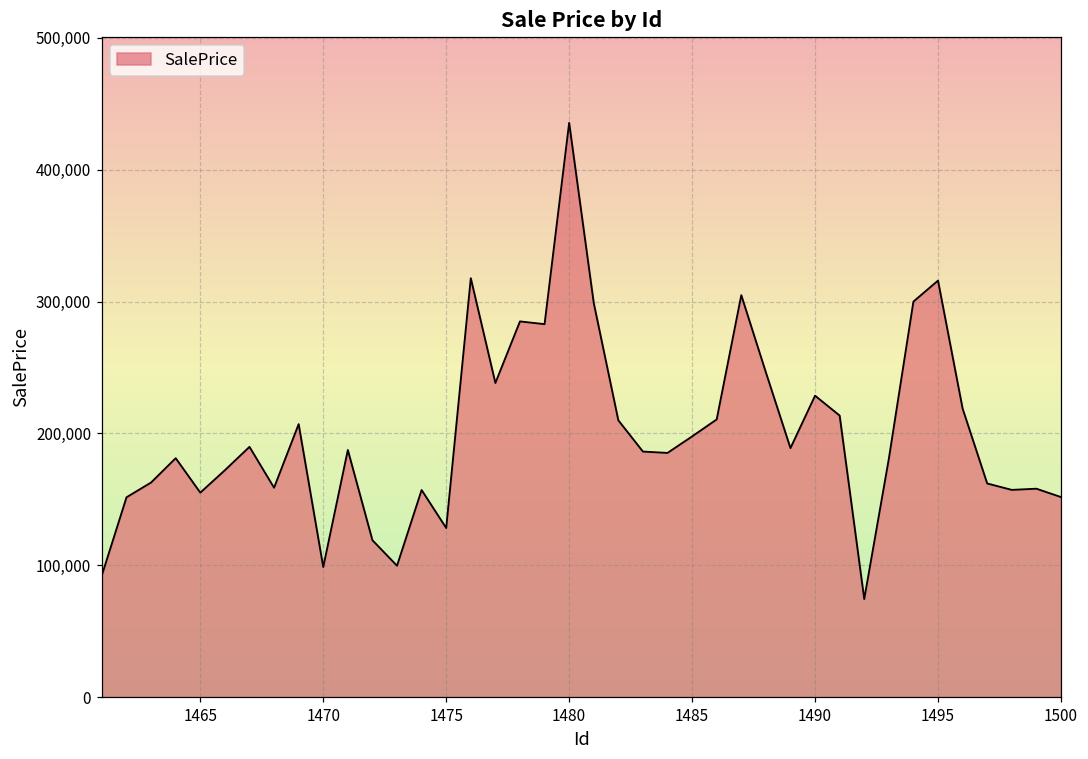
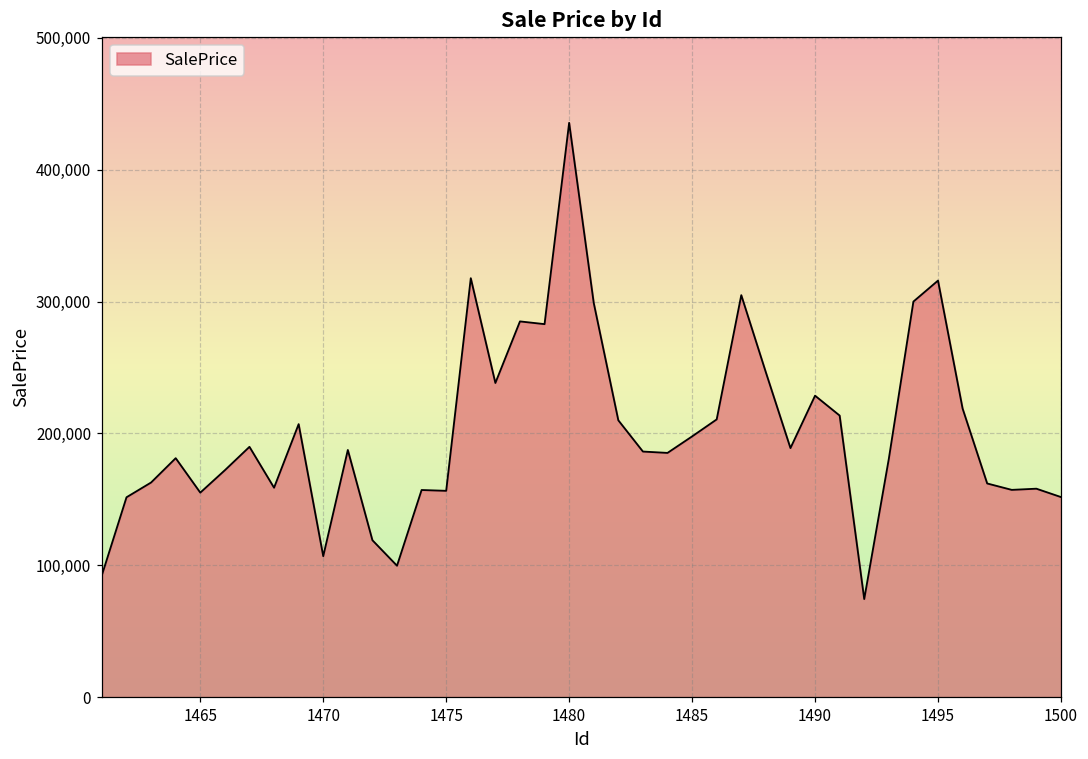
  {
    "1465": "155,000",
-   "1470": "99,000",
-   "1475": "128,000",
+   "1470": "107,000",
+   "1475": "156,000",
    "1480": "436,000",
    "1485": "198,000",
    "1490": "229,000",
    "1495": "316,000",
    "1500": "152,000"
  }
